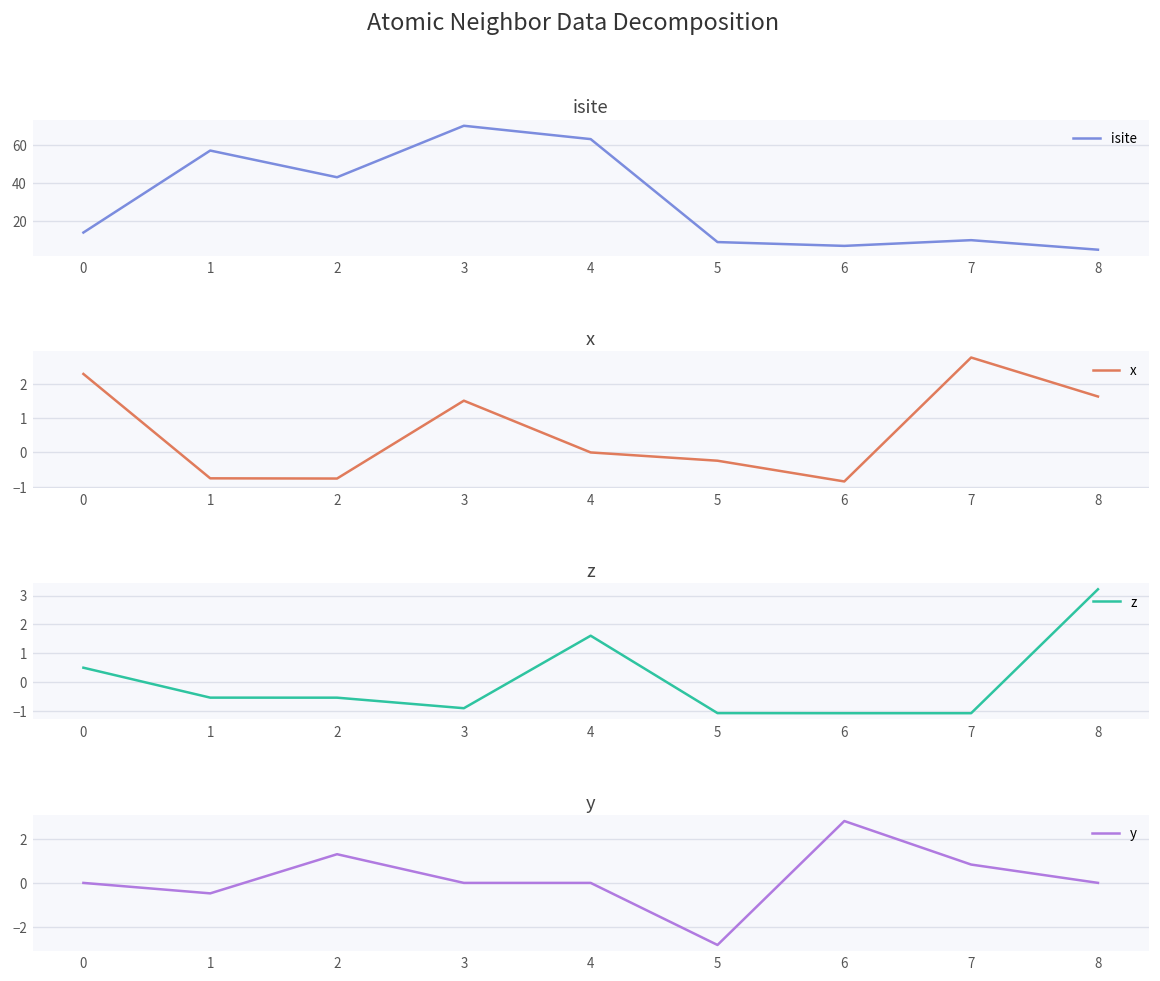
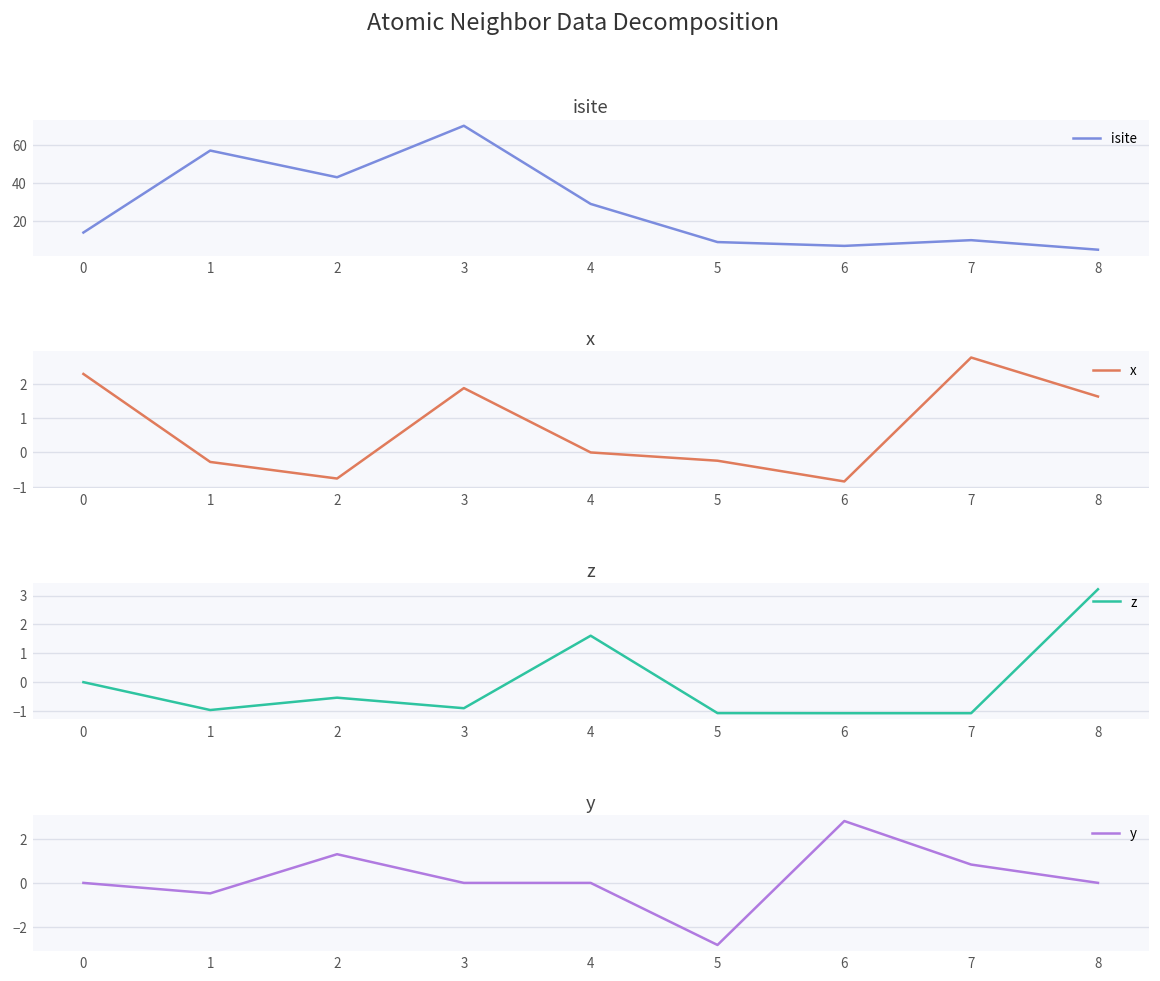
  {
    "isite": {
      "0": 14,
      "1": 57,
      "2": 43,
      "3": 70,
-     "4": 63,
+     "4": 29,
      "5": 9,
      "6": 7,
      "7": 10,
      "8": 5
    },
    "x": {
      "0": 2.3,
-     "1": -0.8,
+     "1": -0.3,
      "2": -0.8,
-     "3": 1.5,
+     "3": 1.9,
      "4": 0.0,
      "5": -0.2,
      "6": -0.9,
      "7": 2.8,
      "8": 1.6
    },
    "z": {
-     "0": 0.5,
-     "1": -0.5,
+     "0": 0.0,
+     "1": -1.0,
      "2": -0.5,
      "3": -0.9,
      "4": 1.6,
      "5": -1.1,
      "6": -1.1,
      "7": -1.1,
      "8": 3.2
    },
    "y": {
      "0": 0.0,
      "1": -0.5,
      "2": 1.3,
      "3": 0.0,
      "4": 0.0,
      "5": -2.8,
      "6": 2.8,
      "7": 0.8,
      "8": 0.0
    }
  }
